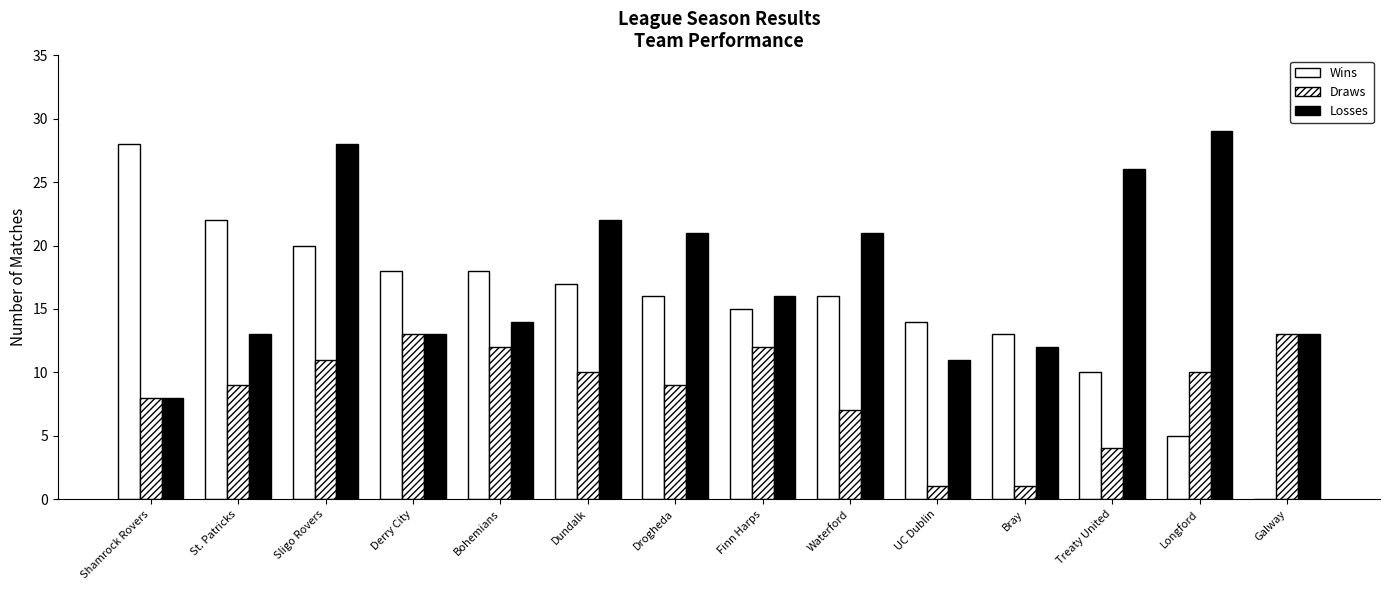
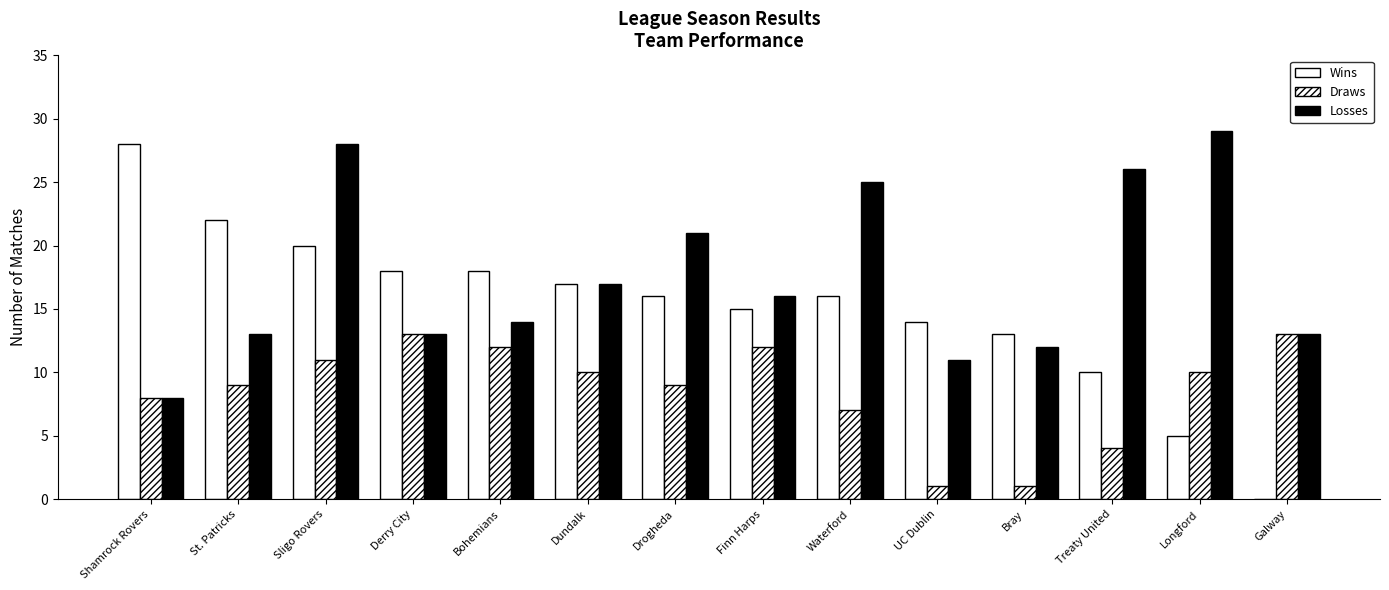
  {
    "Losses": {
      "Shamrock Rovers": 8,
      "St. Patricks": 13,
      "Sligo Rovers": 28,
      "Derry City": 13,
      "Bohemians": 14,
-     "Dundalk": 22,
+     "Dundalk": 17,
      "Drogheda": 21,
      "Finn Harps": 16,
-     "Waterford": 21,
+     "Waterford": 25,
      "UC Dublin": 11,
      "Bray": 12,
      "Treaty United": 26,
      "Longford": 29,
      "Galway": 13
    }
  }
